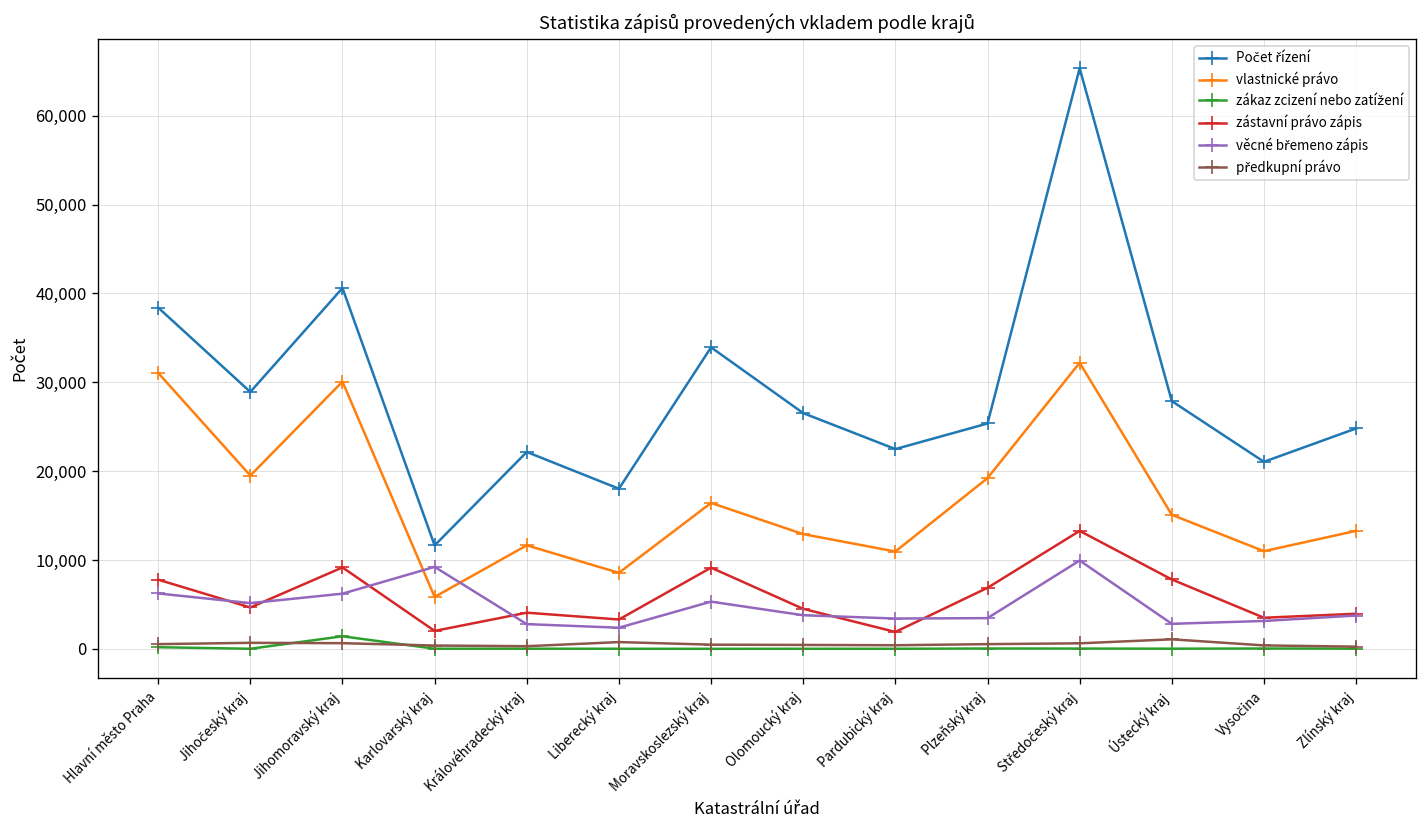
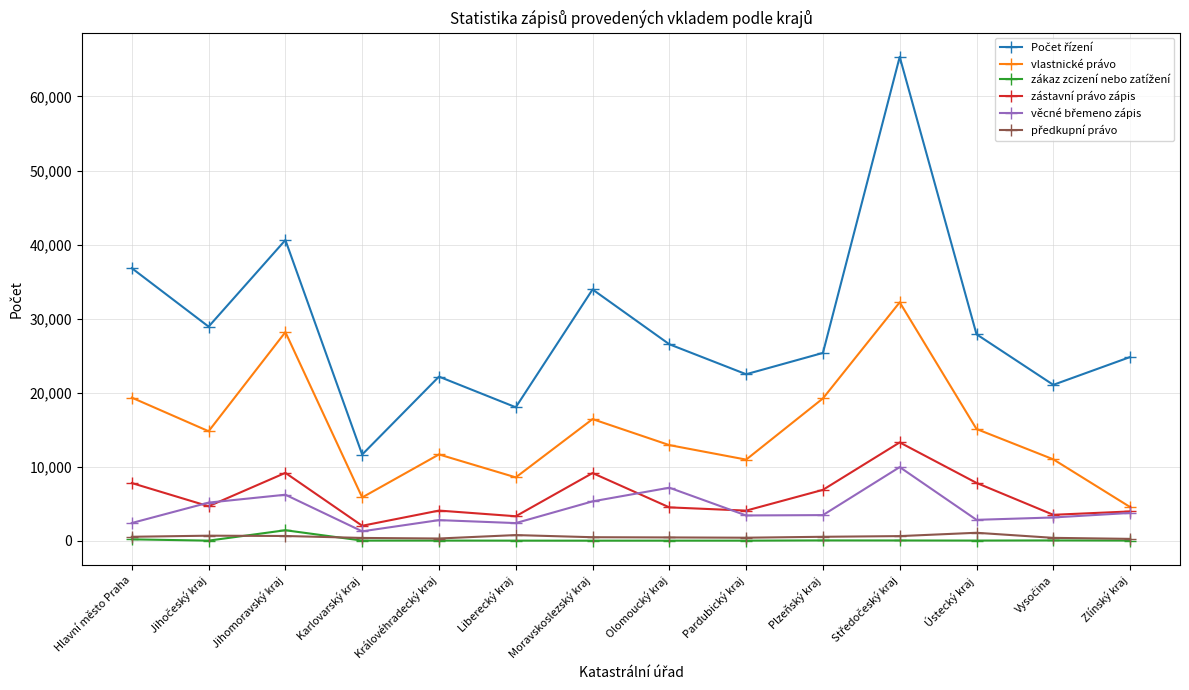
  {
    "Počet řízení": {
-     "Hlavní město Praha": "38,000",
+     "Hlavní město Praha": "37,000",
      "Jihočeský kraj": "29,000",
      "Jihomoravský kraj": "41,000",
      "Karlovarský kraj": "12,000",
      "Královéhradecký kraj": "22,000",
      "Liberecký kraj": "18,000",
      "Moravskoslezský kraj": "34,000",
      "Olomoucký kraj": "27,000",
      "Pardubický kraj": "22,000",
      "Plzeňský kraj": "25,000",
      "Středočeský kraj": "65,000",
      "Ústecký kraj": "28,000",
      "Vysočina": "21,000",
      "Zlínský kraj": "25,000"
    },
    "vlastnické právo": {
-     "Hlavní město Praha": "31,000",
-     "Jihočeský kraj": "20,000",
-     "Jihomoravský kraj": "30,000",
+     "Hlavní město Praha": "19,000",
+     "Jihočeský kraj": "15,000",
+     "Jihomoravský kraj": "28,000",
      "Karlovarský kraj": "6,000",
      "Královéhradecký kraj": "12,000",
      "Liberecký kraj": "9,000",
      "Moravskoslezský kraj": "16,000",
      "Olomoucký kraj": "13,000",
      "Pardubický kraj": "11,000",
      "Plzeňský kraj": "19,000",
      "Středočeský kraj": "32,000",
      "Ústecký kraj": "15,000",
      "Vysočina": "11,000",
-     "Zlínský kraj": "13,000"
+     "Zlínský kraj": "5,000"
    },
    "zákaz zcizení nebo zatížení": {
      "Jihočeský kraj": "0",
      "Jihomoravský kraj": "1,000",
      "Karlovarský kraj": "0",
      "Liberecký kraj": "0",
      "Moravskoslezský kraj": "0",
      "Olomoucký kraj": "0",
      "Pardubický kraj": "0",
      "Plzeňský kraj": "0",
      "Středočeský kraj": "0",
      "Ústecký kraj": "0"
    },
    "zástavní právo zápis": {
      "Hlavní město Praha": "8,000",
      "Jihočeský kraj": "5,000",
      "Jihomoravský kraj": "9,000",
      "Karlovarský kraj": "2,000",
      "Královéhradecký kraj": "4,000",
      "Liberecký kraj": "3,000",
      "Moravskoslezský kraj": "9,000",
      "Olomoucký kraj": "5,000",
-     "Pardubický kraj": "2,000",
+     "Pardubický kraj": "4,000",
      "Plzeňský kraj": "7,000",
      "Středočeský kraj": "13,000",
      "Ústecký kraj": "8,000",
      "Vysočina": "4,000"
    },
    "věcné břemeno zápis": {
-     "Hlavní město Praha": "6,000",
+     "Hlavní město Praha": "2,000",
      "Jihočeský kraj": "5,000",
      "Jihomoravský kraj": "6,000",
-     "Karlovarský kraj": "9,000",
+     "Karlovarský kraj": "1,000",
      "Královéhradecký kraj": "3,000",
      "Liberecký kraj": "2,000",
      "Moravskoslezský kraj": "5,000",
-     "Olomoucký kraj": "4,000",
+     "Olomoucký kraj": "7,000",
      "Pardubický kraj": "3,000",
      "Plzeňský kraj": "3,000",
      "Středočeský kraj": "10,000",
      "Ústecký kraj": "3,000",
      "Vysočina": "3,000"
    },
    "předkupní právo": {
      "Jihočeský kraj": "1,000",
      "Jihomoravský kraj": "1,000",
      "Karlovarský kraj": "0",
      "Liberecký kraj": "1,000",
      "Moravskoslezský kraj": "0",
      "Olomoucký kraj": "0",
      "Pardubický kraj": "0",
      "Plzeňský kraj": "1,000",
      "Středočeský kraj": "1,000",
      "Ústecký kraj": "1,000"
    }
  }
